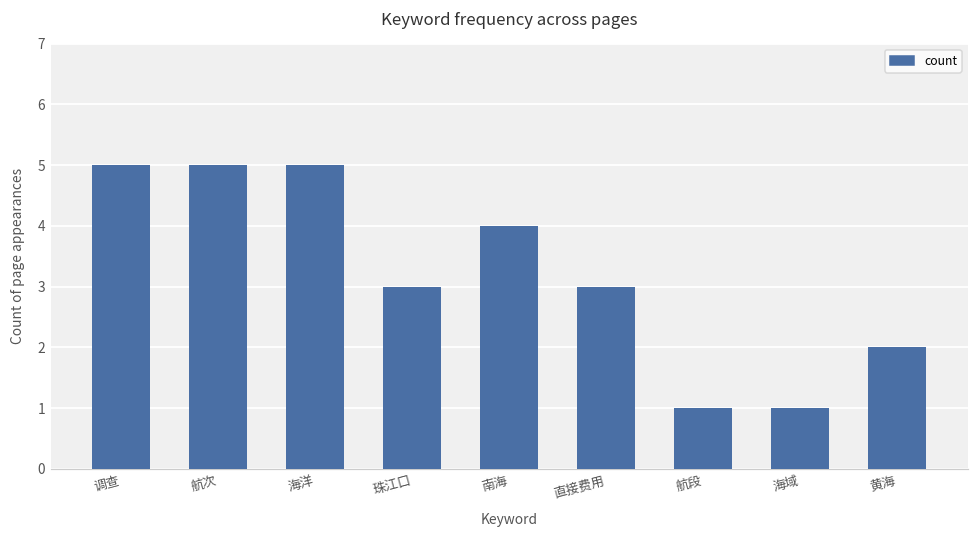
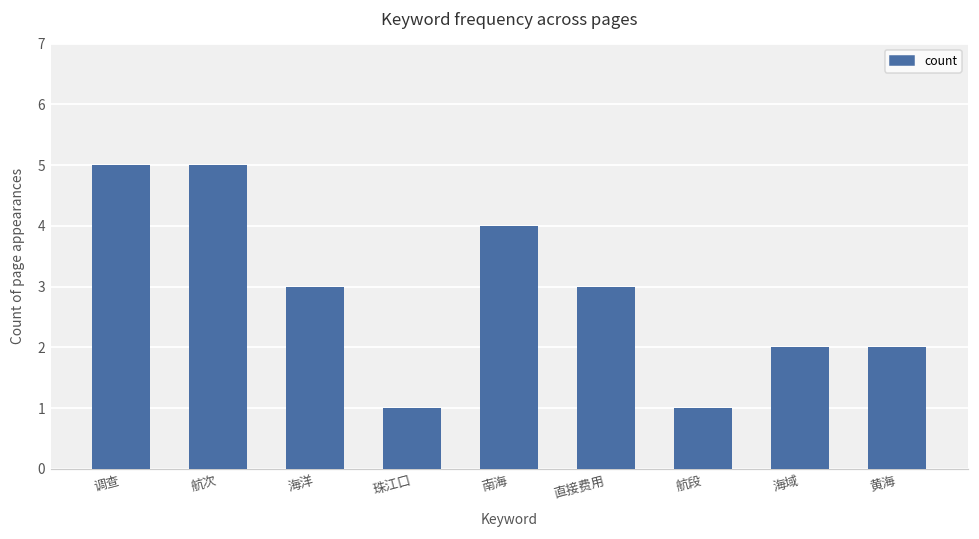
  {
    "调查": 5,
    "航次": 5,
-   "海洋": 5,
-   "珠江口": 3,
+   "海洋": 3,
+   "珠江口": 1,
    "南海": 4,
    "直接费用": 3,
    "航段": 1,
-   "海域": 1,
+   "海域": 2,
    "黄海": 2
  }
